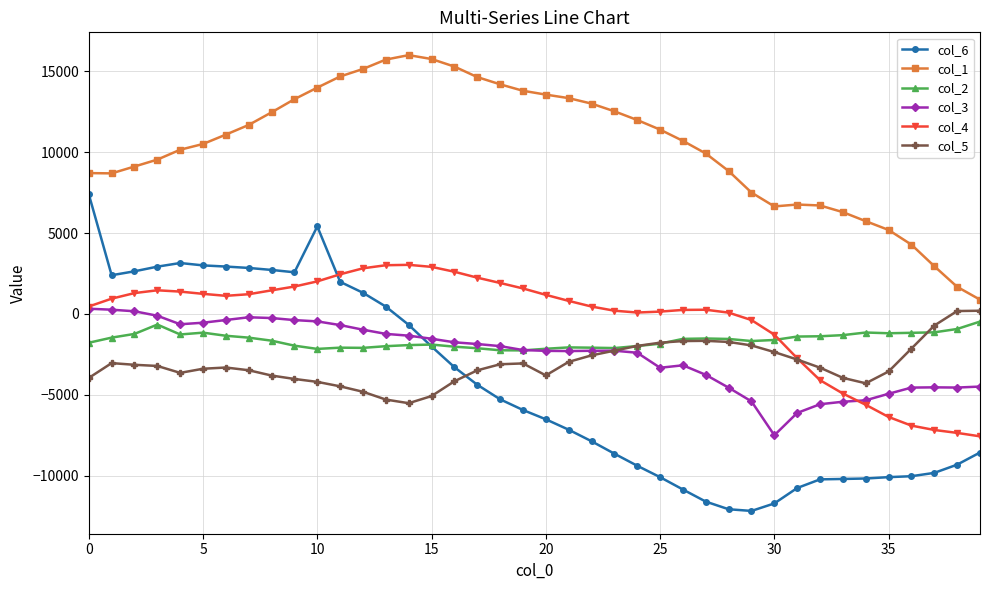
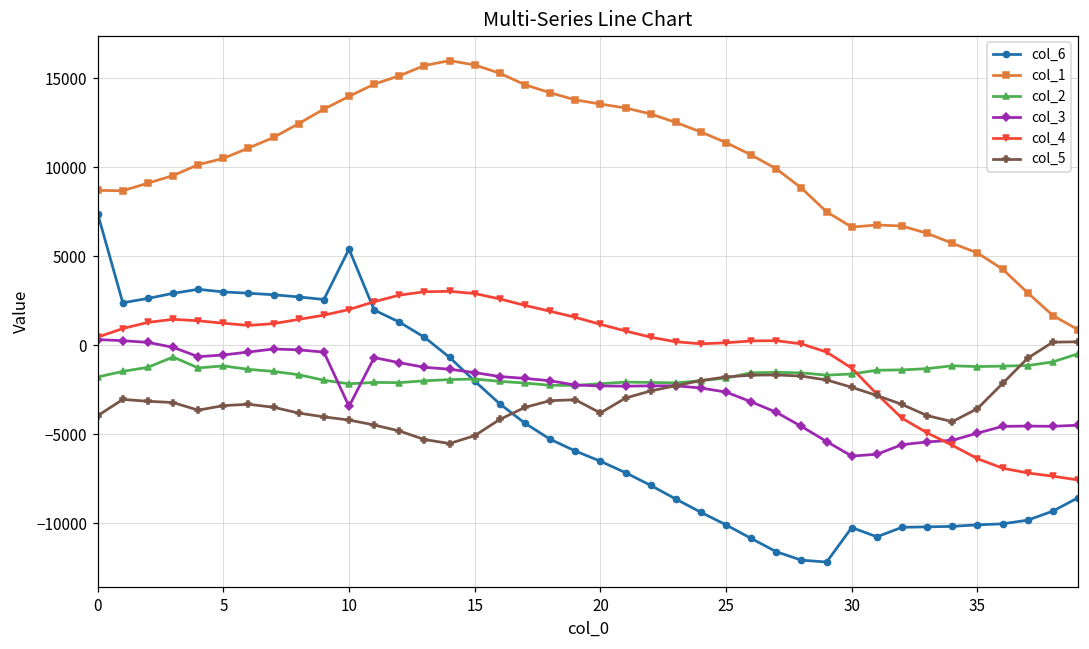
  {
    "col_6": {
      "0": 7400,
      "5": 3000,
      "10": 5400,
      "20": -6500,
      "25": -10100,
-     "30": -11700,
+     "30": -10200,
      "35": -10100
    },
    "col_2": {
      "0": -1800,
      "5": -1200,
      "10": -2200,
      "30": -1600,
      "35": -1200
    },
    "col_3": {
      "5": -500,
-     "10": -500,
+     "10": -3400,
      "15": -1500,
-     "25": -3300,
-     "30": -7500,
+     "25": -2600,
+     "30": -6200,
      "35": -4900
    },
    "col_5": {
      "0": -4000,
      "5": -3400,
      "10": -4200,
      "15": -5100,
      "20": -3800,
      "30": -2400,
      "35": -3600
    }
  }
